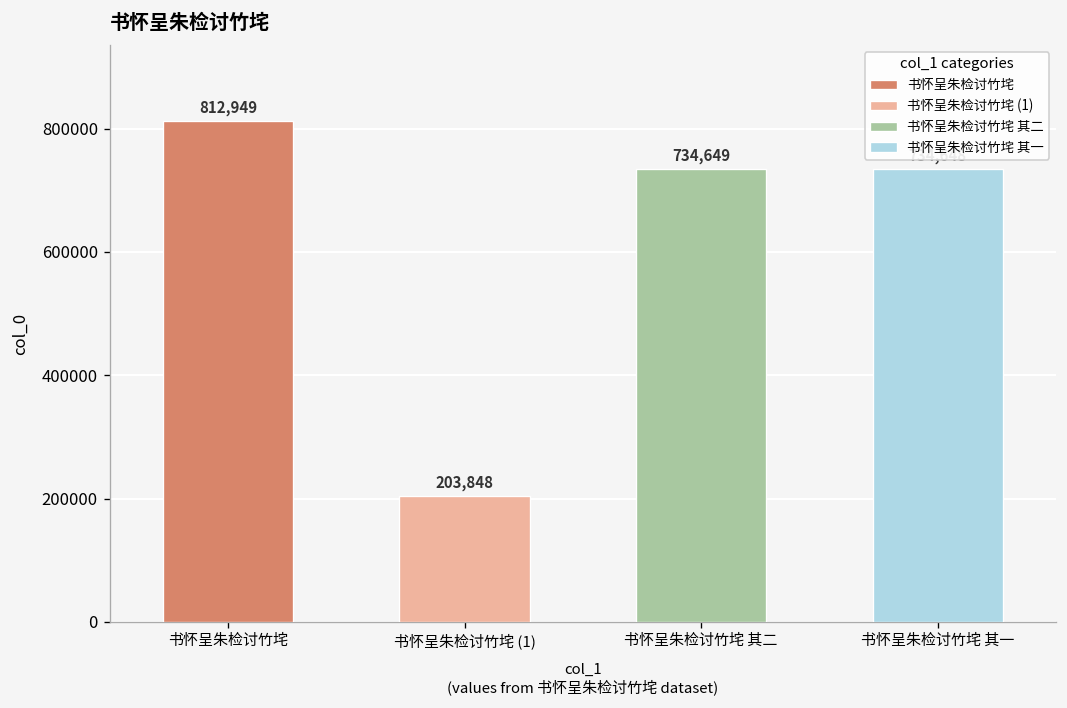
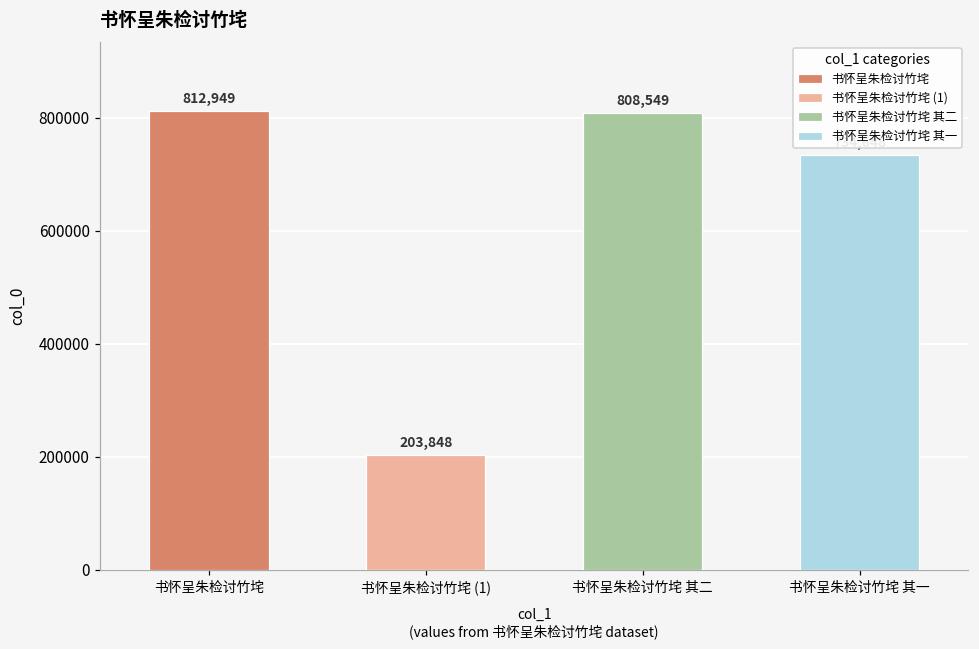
  {
    "书怀呈朱检讨竹垞": "812,949",
    "书怀呈朱检讨竹垞 (1)": "203,848",
-   "书怀呈朱检讨竹垞 其二": "734,649"
+   "书怀呈朱检讨竹垞 其二": "808,549"
  }
